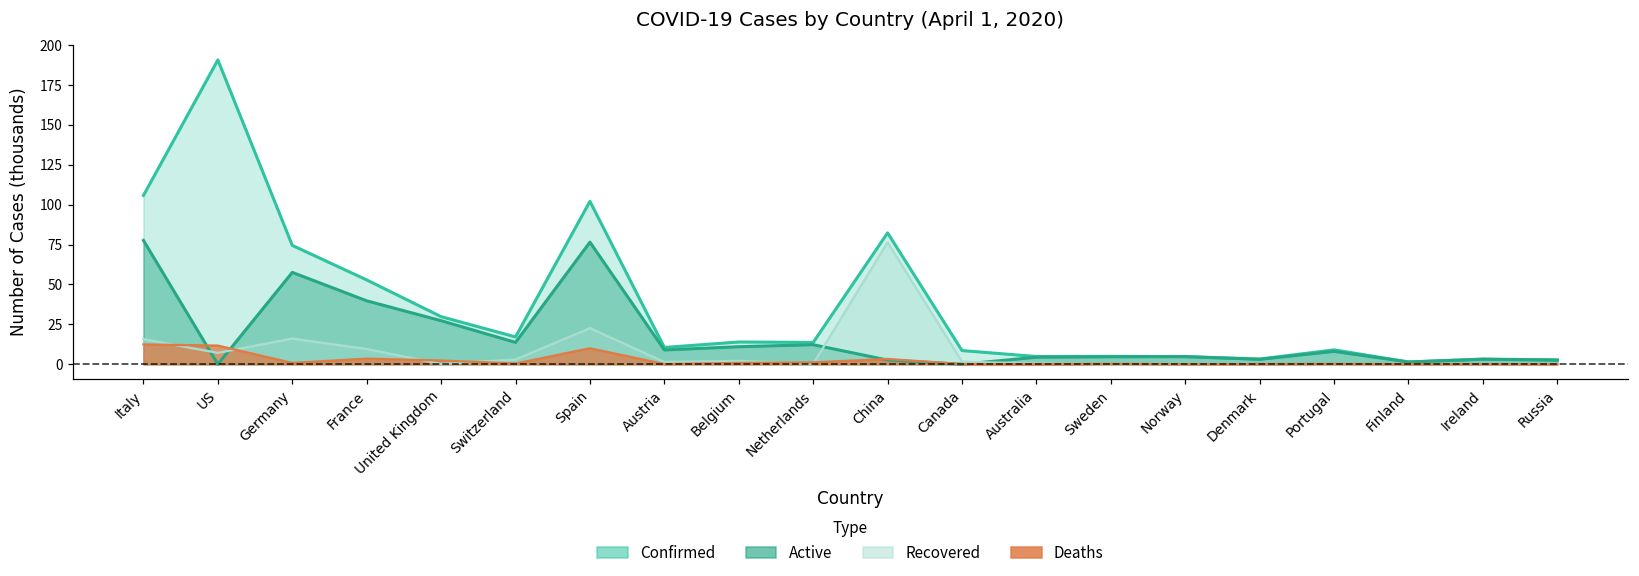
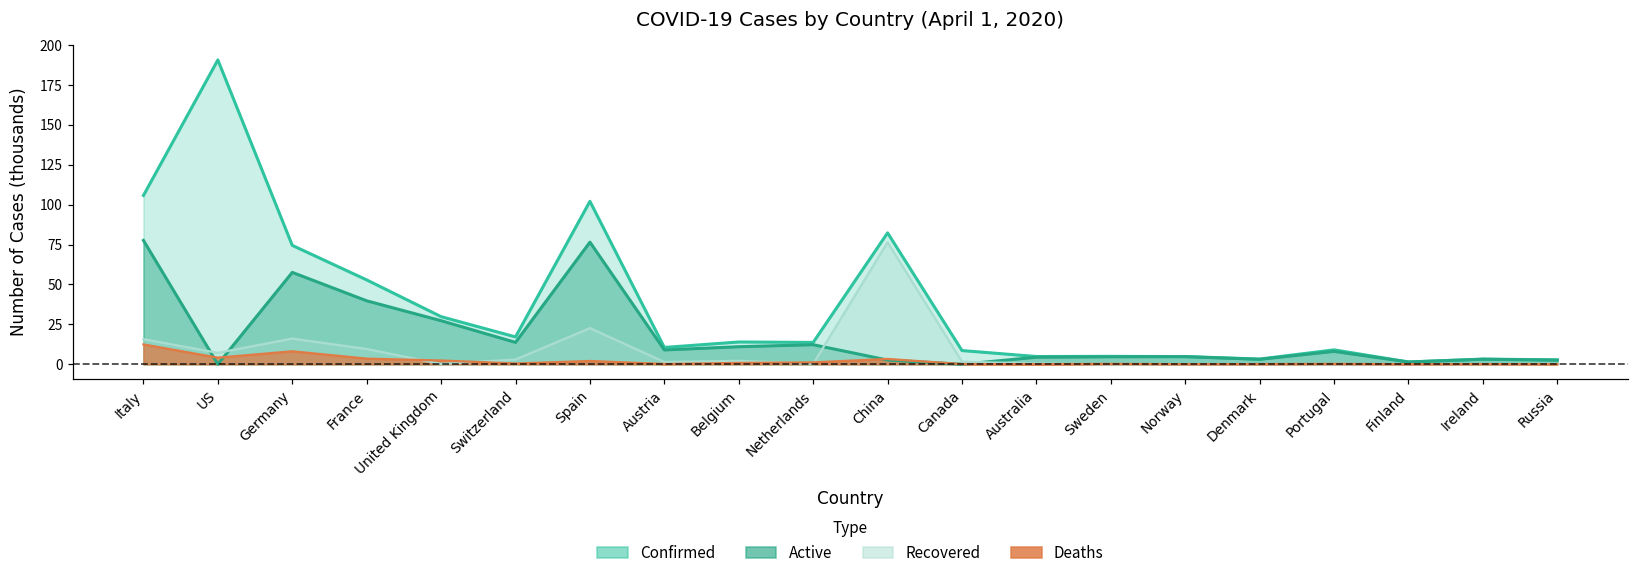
  {
    "Deaths": {
      "Italy": 12,
-     "US": 12,
-     "Germany": 1,
+     "US": 4,
+     "Germany": 8,
      "France": 4,
      "United Kingdom": 2,
      "Switzerland": 0,
-     "Spain": 10
+     "Spain": 2
    }
  }
